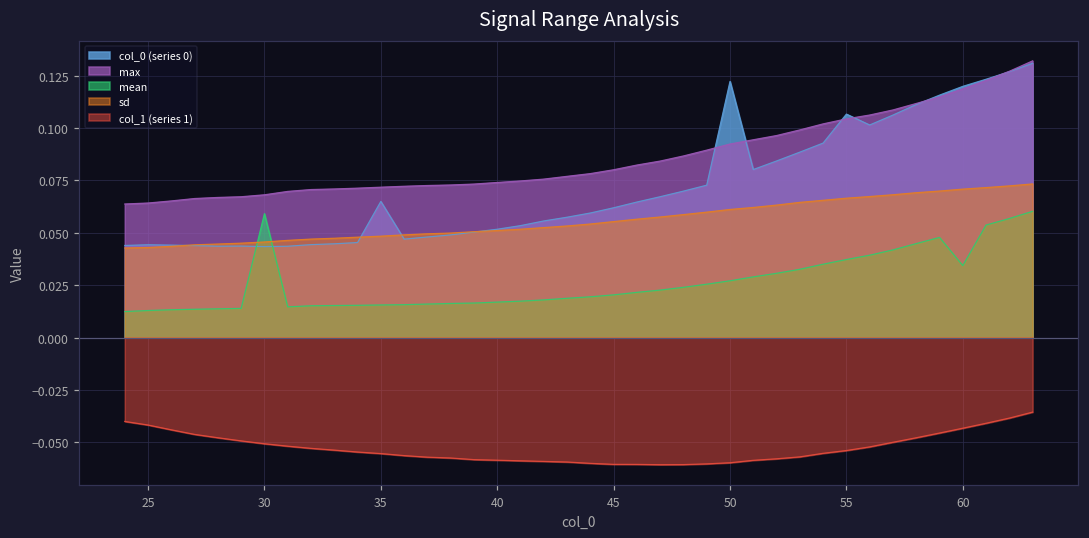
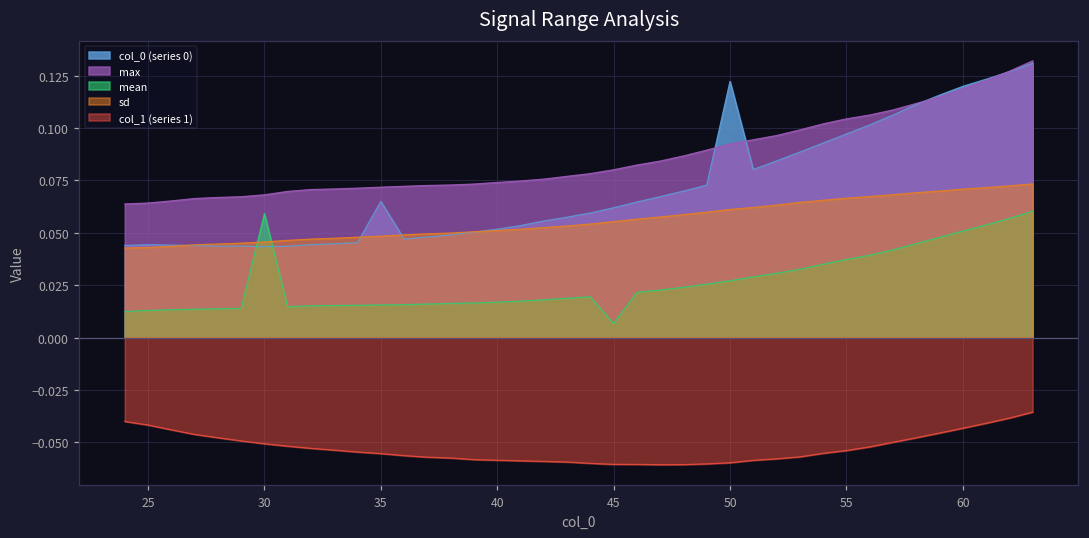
  {
    "col_0 (series 0)": {
      "30": 0.043,
      "35": 0.065,
      "45": 0.062,
      "50": 0.122,
-     "55": 0.107
+     "55": 0.097
    },
    "max": {
      "25": 0.064,
      "30": 0.068,
      "35": 0.072,
      "40": 0.074,
      "45": 0.080,
      "50": 0.092,
      "55": 0.104
    },
    "mean": {
      "25": 0.013,
      "30": 0.059,
      "35": 0.016,
      "40": 0.017,
-     "45": 0.020,
+     "45": 0.007,
      "50": 0.027,
      "55": 0.037,
-     "60": 0.034
+     "60": 0.051
    }
  }
